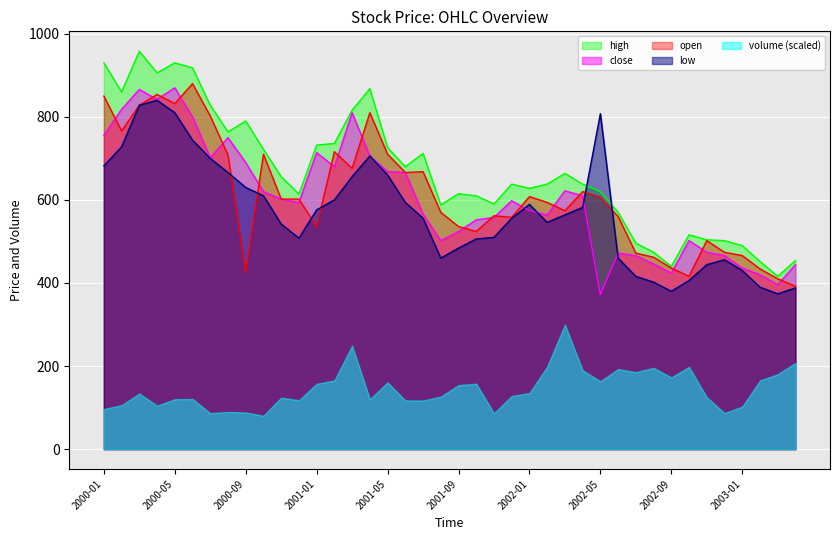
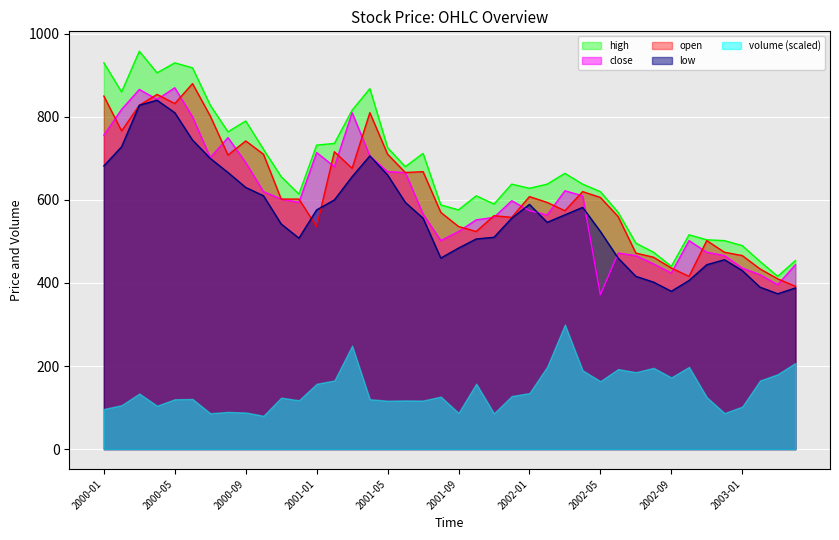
  {
    "high": {
      "2000-01": 930,
      "2000-05": 930,
      "2000-09": 790,
      "2001-01": 730,
      "2001-05": 730,
-     "2001-09": 620,
+     "2001-09": 580,
      "2002-01": 630,
      "2002-05": 620,
      "2003-01": 490
    },
    "close": {
      "2000-01": 760,
      "2000-05": 870,
      "2000-09": 690,
      "2001-01": 710,
      "2001-05": 670,
      "2001-09": 520,
      "2002-01": 570,
      "2002-05": 370,
      "2002-09": 420
    },
    "open": {
      "2000-01": 850,
      "2000-05": 830,
-     "2000-09": 430,
+     "2000-09": 740,
      "2001-01": 540,
      "2001-05": 710,
      "2001-09": 540,
      "2002-01": 610,
      "2002-05": 610,
      "2003-01": 470
    },
    "low": {
      "2000-01": 680,
      "2000-05": 810,
      "2000-09": 630,
      "2001-01": 580,
      "2001-05": 660,
      "2001-09": 480,
      "2002-01": 590,
-     "2002-05": 810,
+     "2002-05": 520,
      "2002-09": 380
    },
    "volume (scaled)": {
      "2000-01": 100,
      "2000-05": 120,
      "2000-09": 90,
      "2001-01": 160,
-     "2001-05": 160,
-     "2001-09": 150,
+     "2001-05": 120,
+     "2001-09": 90,
      "2002-01": 140,
      "2002-05": 160,
      "2002-09": 170,
      "2003-01": 100
    }
  }
